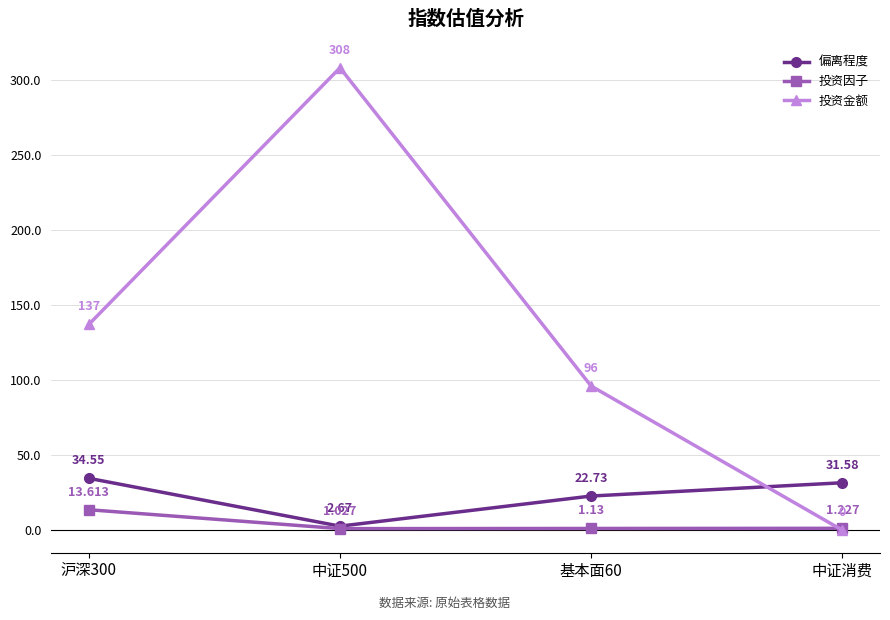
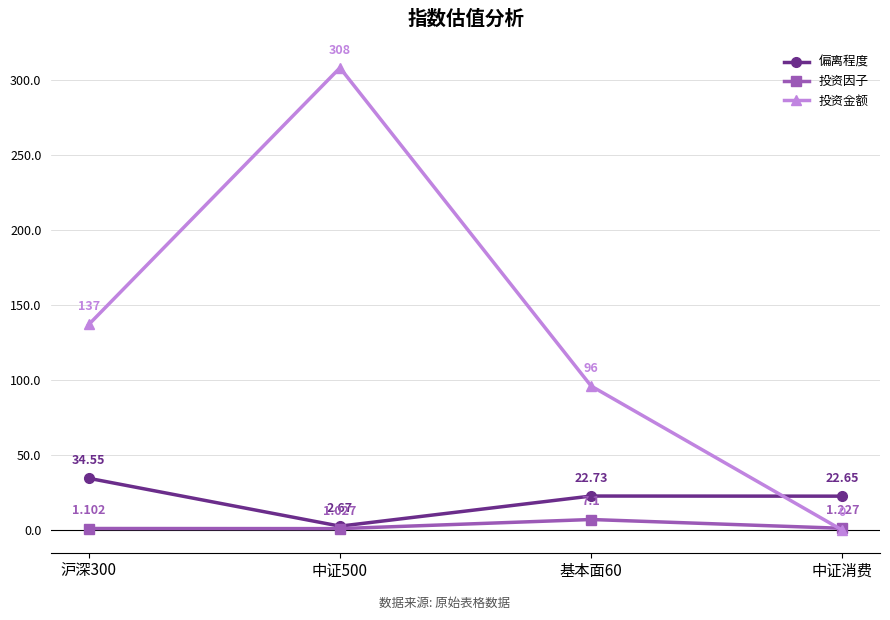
  {
    "偏离程度": {
      "沪深300": 34.55,
      "基本面60": 22.73,
-     "中证消费": 31.58
+     "中证消费": 22.65
    },
    "投资因子": {
-     "沪深300": 13.613,
-     "基本面60": 1.13
+     "沪深300": 1.102,
+     "基本面60": 7.1
    },
    "投资金额": {
      "沪深300": 137,
      "中证500": 308,
      "基本面60": 96
    }
  }
